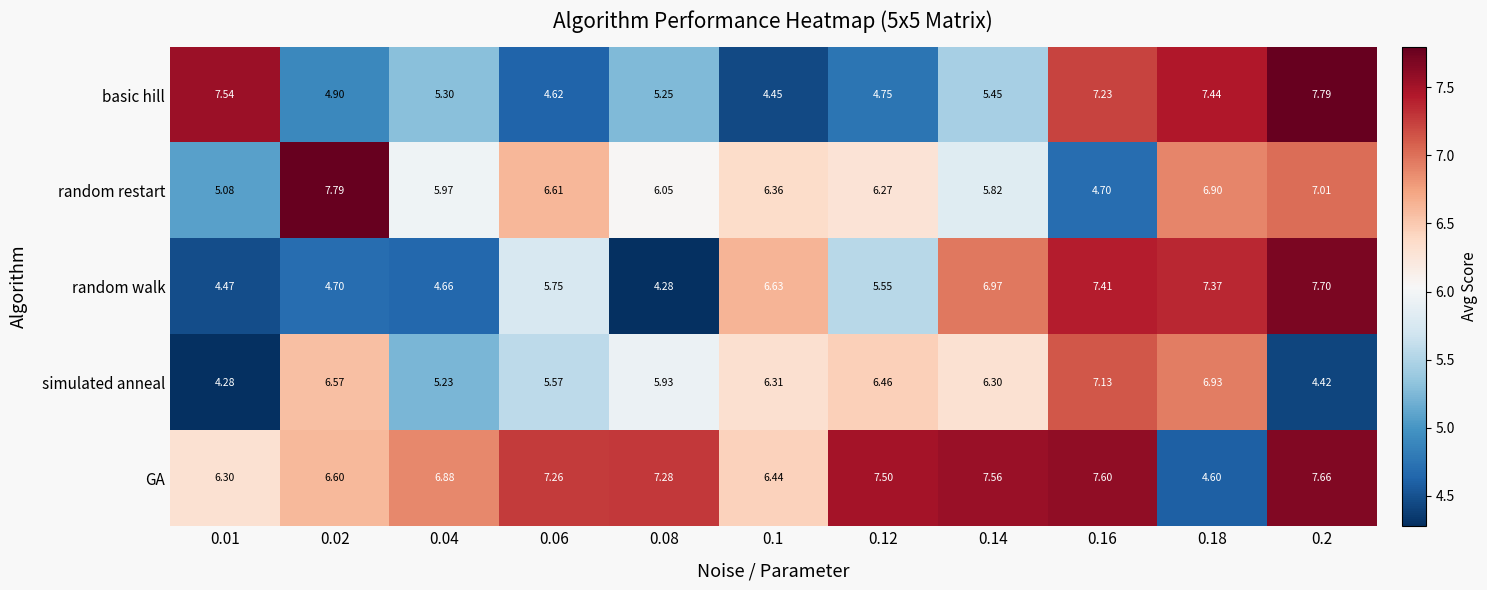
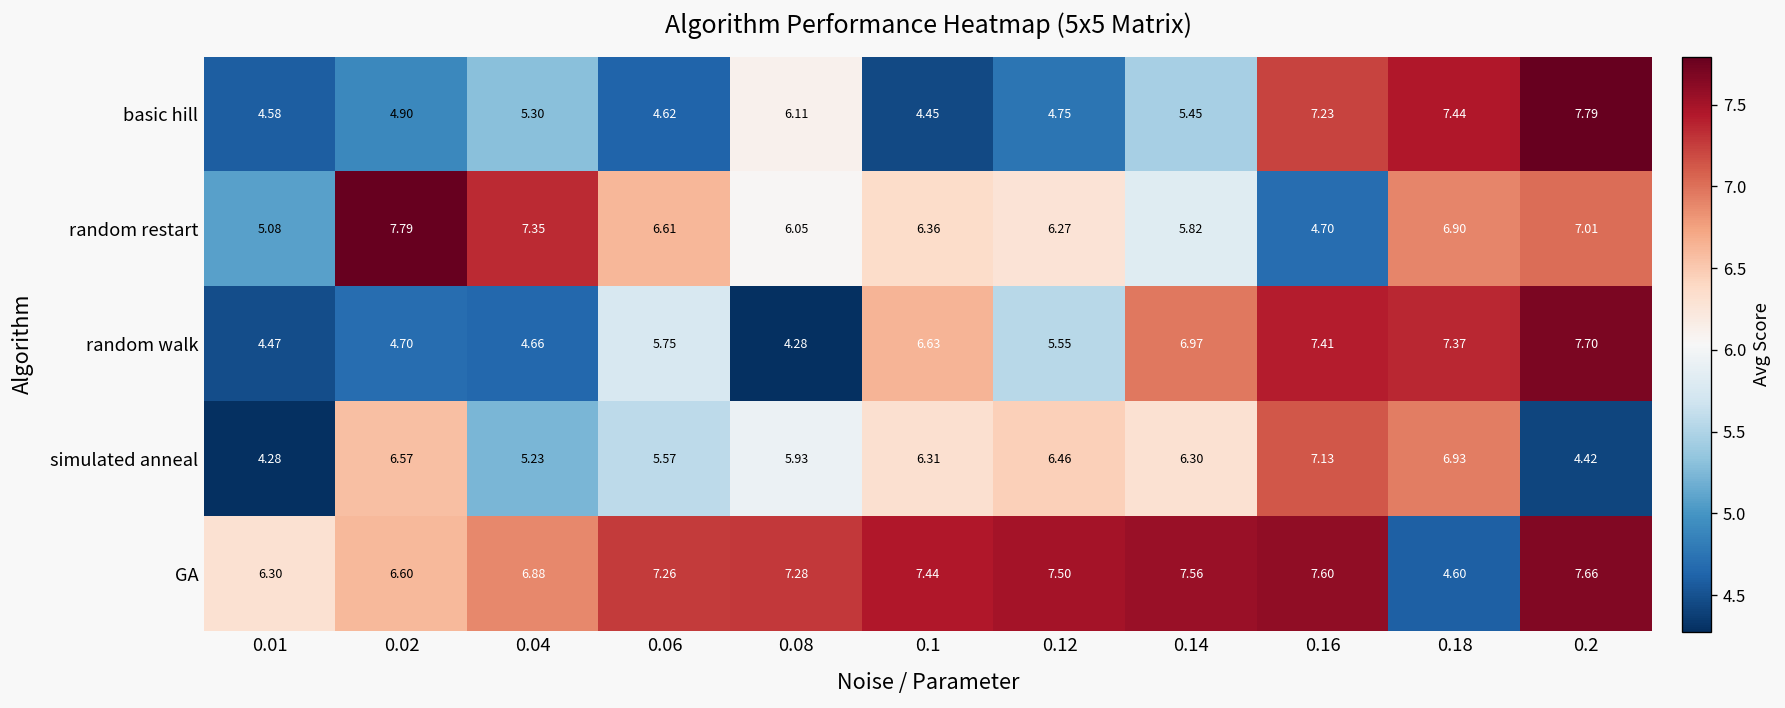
  {
    "basic hill": {
-     "0.01": 7.54,
+     "0.01": 4.58,
      "0.02": 4.90,
      "0.04": 5.30,
      "0.06": 4.62,
-     "0.08": 5.25,
+     "0.08": 6.11,
      "0.1": 4.45,
      "0.12": 4.75,
      "0.14": 5.45,
      "0.16": 7.23,
      "0.18": 7.44,
      "0.2": 7.79
    },
    "random restart": {
      "0.01": 5.08,
      "0.02": 7.79,
-     "0.04": 5.97,
+     "0.04": 7.35,
      "0.06": 6.61,
      "0.08": 6.05,
      "0.1": 6.36,
      "0.12": 6.27,
      "0.14": 5.82,
      "0.16": 4.70,
      "0.18": 6.90,
      "0.2": 7.01
    },
    "random walk": {
      "0.01": 4.47,
      "0.02": 4.70,
      "0.04": 4.66,
      "0.06": 5.75,
      "0.08": 4.28,
      "0.1": 6.63,
      "0.12": 5.55,
      "0.14": 6.97,
      "0.16": 7.41,
      "0.18": 7.37,
      "0.2": 7.70
    },
    "simulated anneal": {
      "0.01": 4.28,
      "0.02": 6.57,
      "0.04": 5.23,
      "0.06": 5.57,
      "0.08": 5.93,
      "0.1": 6.31,
      "0.12": 6.46,
      "0.14": 6.30,
      "0.16": 7.13,
      "0.18": 6.93,
      "0.2": 4.42
    },
    "GA": {
      "0.01": 6.30,
      "0.02": 6.60,
      "0.04": 6.88,
      "0.06": 7.26,
      "0.08": 7.28,
-     "0.1": 6.44,
+     "0.1": 7.44,
      "0.12": 7.50,
      "0.14": 7.56,
      "0.16": 7.60,
      "0.18": 4.60,
      "0.2": 7.66
    }
  }
